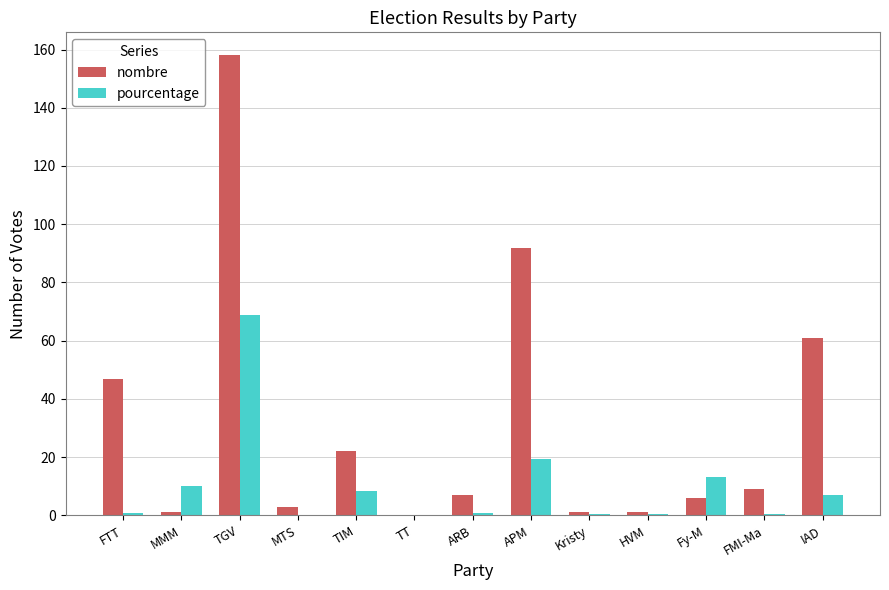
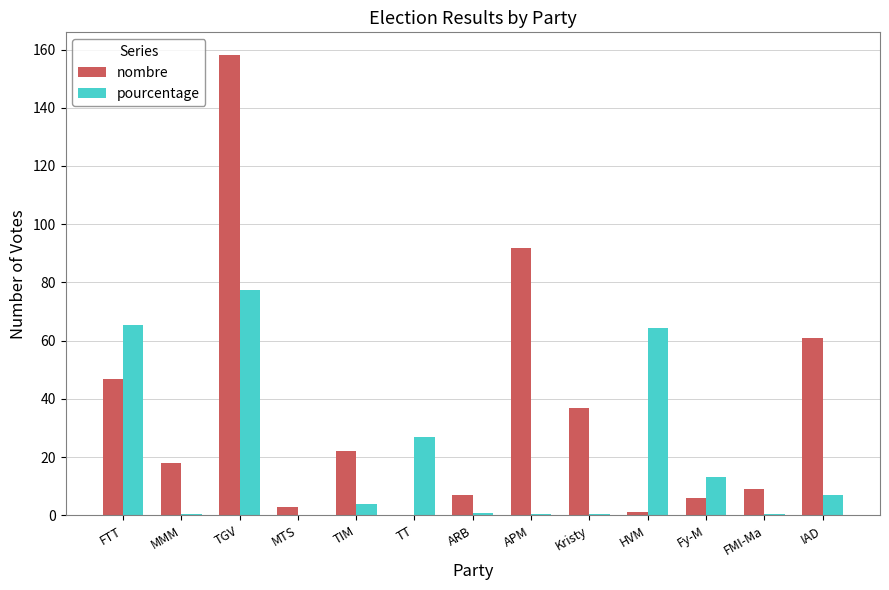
  {
    "nombre": {
      "FTT": 47,
-     "MMM": 1,
+     "MMM": 18,
      "TGV": 158,
      "MTS": 3,
      "TIM": 22,
      "TT": 0,
      "ARB": 7,
      "APM": 92,
-     "Kristy": 1,
+     "Kristy": 37,
      "HVM": 1,
      "Fy-M": 6,
      "FMI-Ma": 9,
      "IAD": 61
    },
    "pourcentage": {
-     "FTT": 1,
-     "MMM": 10,
-     "TGV": 69,
+     "FTT": 66,
+     "MMM": 0,
+     "TGV": 77,
      "MTS": 0,
-     "TIM": 8,
-     "TT": 0,
+     "TIM": 4,
+     "TT": 27,
      "ARB": 1,
-     "APM": 19,
-     "HVM": 0,
+     "APM": 0,
+     "HVM": 64,
      "Fy-M": 13,
      "IAD": 7
    }
  }
